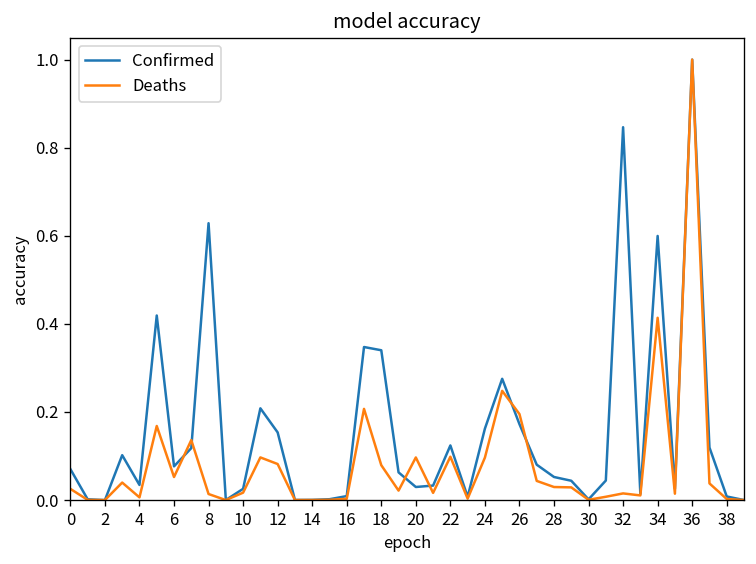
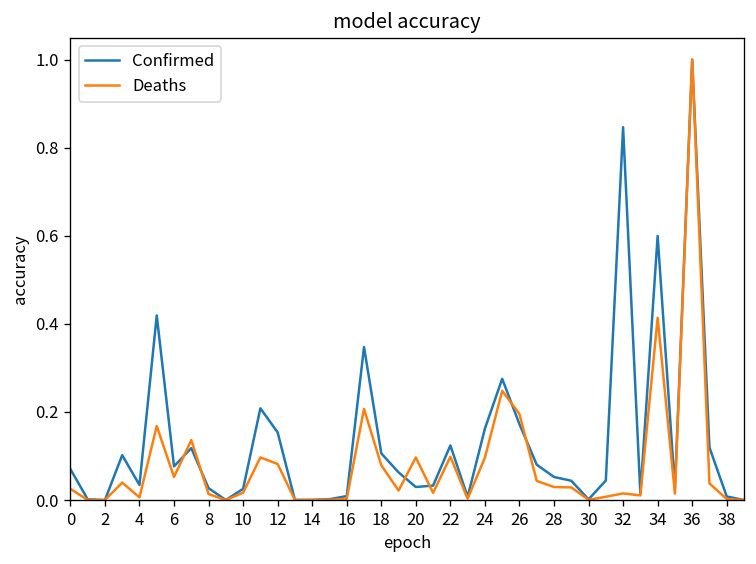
  {
    "Confirmed": {
      "0": 0.07,
      "4": 0.03,
      "6": 0.08,
-     "8": 0.63,
+     "8": 0.03,
      "10": 0.03,
      "12": 0.15,
-     "18": 0.34,
+     "18": 0.11,
      "20": 0.03,
      "22": 0.12,
      "24": 0.16,
      "26": 0.17,
      "28": 0.05,
      "32": 0.85,
      "34": 0.60
    },
    "Deaths": {
      "0": 0.03,
      "4": 0.01,
      "6": 0.05,
      "8": 0.01,
      "10": 0.02,
      "12": 0.08,
      "18": 0.08,
      "20": 0.10,
      "22": 0.10,
      "24": 0.10,
      "26": 0.20,
      "28": 0.03,
      "32": 0.02,
      "34": 0.41
    }
  }
